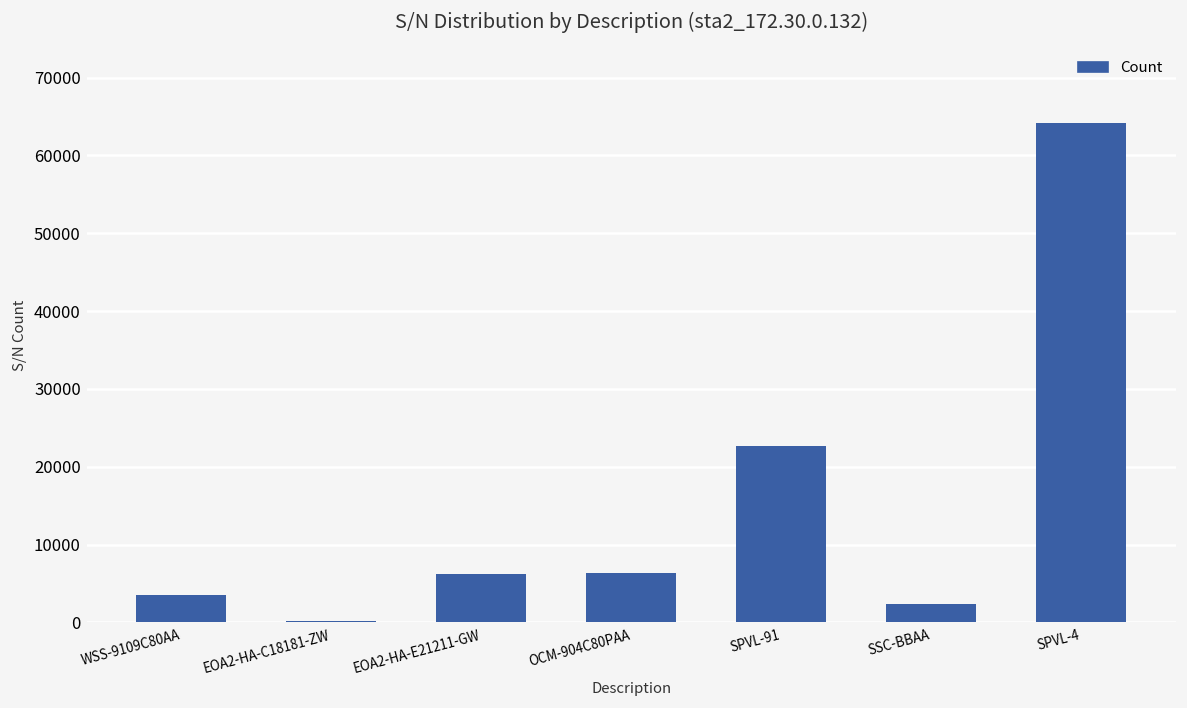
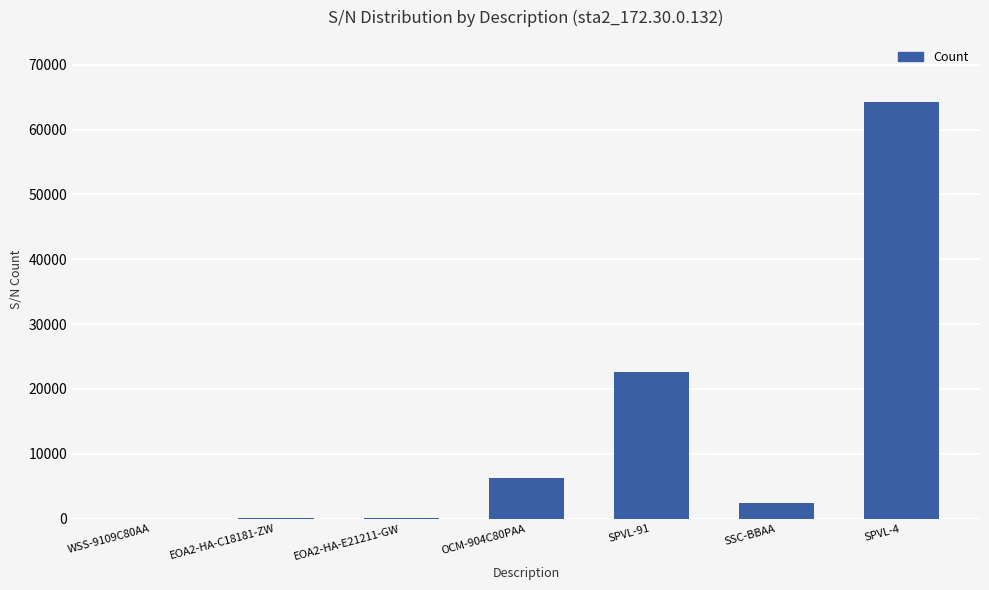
  {
-   "WSS-9109C80AA": 3000,
-   "EOA2-HA-E21211-GW": 6000,
+   "WSS-9109C80AA": 0,
+   "EOA2-HA-E21211-GW": 0,
    "OCM-904C80PAA": 6000,
    "SPVL-91": 23000,
    "SSC-BBAA": 2000,
    "SPVL-4": 64000
  }
